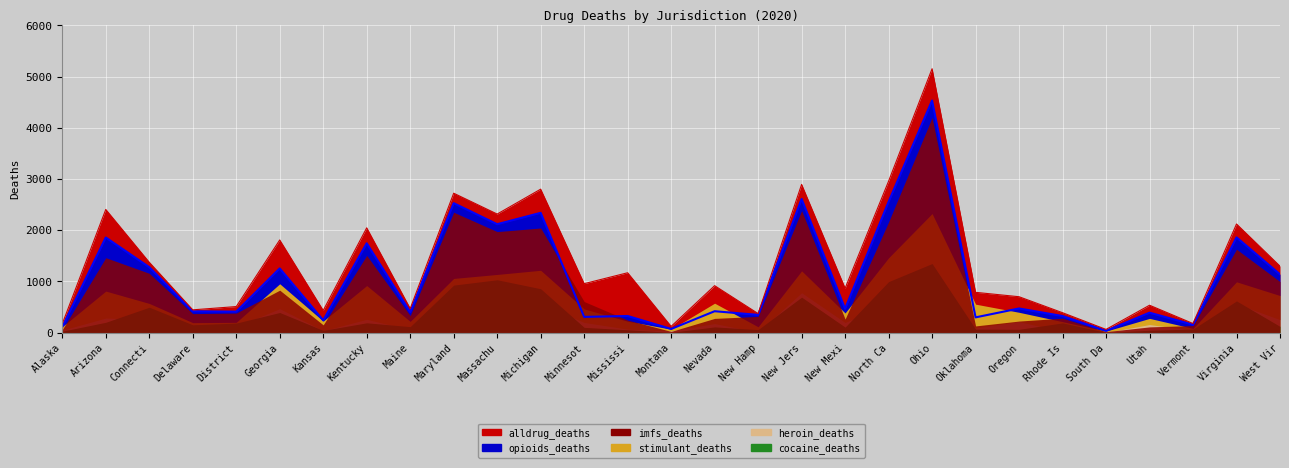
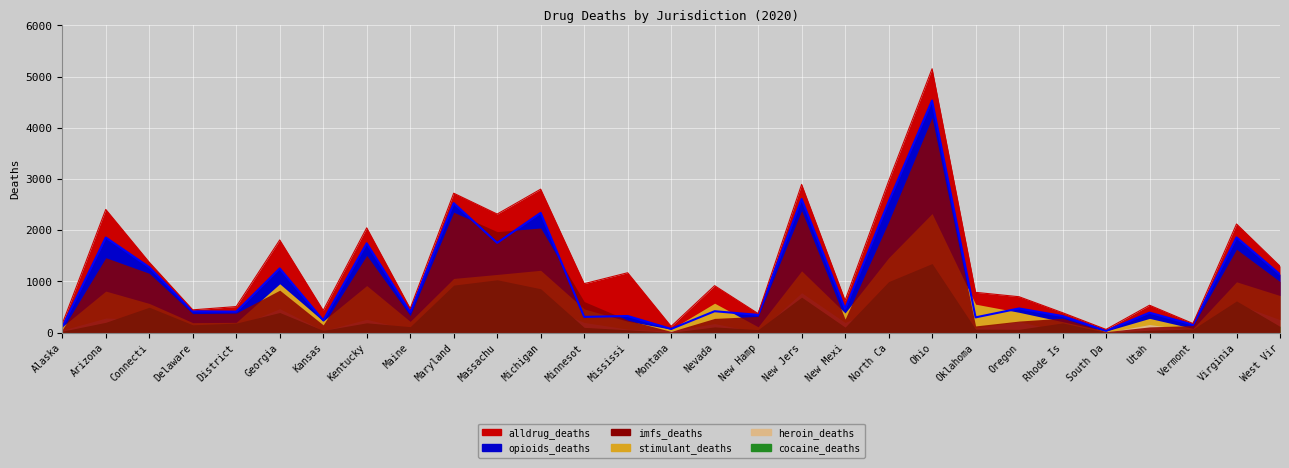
  {
    "alldrug_deaths": {
      "Alaska": 200,
      "Arizona": 2400,
      "Connecti": 1400,
      "District": 500,
      "Georgia": 1800,
      "Kansas": 400,
      "Kentucky": 2000,
      "Maine": 500,
      "Maryland": 2700,
      "Massachu": 2300,
      "Michigan": 2800,
      "Minnesot": 1000,
      "Mississi": 1200,
      "Montana": 100,
      "Nevada": 900,
      "New Jers": 2900,
-     "New Mexi": 900,
+     "New Mexi": 600,
      "North Ca": 3000,
      "Ohio": 5200,
      "Oklahoma": 800,
      "Oregon": 700,
      "Rhode Is": 400,
      "Utah": 500,
      "Virginia": 2100,
      "West Vir": 1300
    },
    "opioids_deaths": {
      "Arizona": 1900,
      "Connecti": 1300,
      "Georgia": 1300,
      "Kentucky": 1700,
      "Maine": 400,
      "Maryland": 2500,
-     "Massachu": 2100,
+     "Massachu": 1800,
      "Michigan": 2300,
      "Minnesot": 300,
      "Mississi": 300,
      "Nevada": 400,
      "New Jers": 2600,
      "New Mexi": 500,
      "North Ca": 2600,
      "Ohio": 4500,
      "Oklahoma": 300,
      "Oregon": 500,
      "Utah": 400,
      "Virginia": 1900,
      "West Vir": 1100
    },
    "stimulant_deaths": {
      "Arizona": 800,
      "Connecti": 600,
      "Georgia": 1000,
      "Kentucky": 900,
      "Maine": 200,
      "Maryland": 1100,
      "Massachu": 1100,
      "Michigan": 1200,
      "Minnesot": 500,
      "Nevada": 600,
      "New Hamp": 100,
      "New Jers": 1200,
      "New Mexi": 400,
      "North Ca": 1500,
      "Ohio": 2300,
      "Oklahoma": 600,
      "Oregon": 400,
      "Utah": 300,
      "Virginia": 1000,
      "West Vir": 700
    },
    "heroin_deaths": {
      "Arizona": 300,
      "Georgia": 500,
      "Kentucky": 300,
      "Minnesot": 200,
      "Nevada": 200,
      "New Jers": 800,
      "New Mexi": 200,
      "West Vir": 300
    },
    "cocaine_deaths": {
      "Arizona": 200,
      "Connecti": 500,
      "Georgia": 400,
      "Kentucky": 200,
      "Maine": 100,
      "Maryland": 900,
      "Massachu": 1000,
      "Michigan": 900,
      "Minnesot": 100,
      "Nevada": 100,
      "New Hamp": 100,
      "New Jers": 700,
      "New Mexi": 100,
      "North Ca": 1000,
      "Ohio": 1300,
      "Oregon": 100,
      "Virginia": 600,
      "West Vir": 100
    },
    "imfs_deaths": {
      "Arizona": 1500,
      "Connecti": 1200,
      "Georgia": 800,
      "Kansas": 200,
      "Kentucky": 1500,
      "Maine": 300,
      "Maryland": 2400,
      "Massachu": 2000,
      "Michigan": 2000,
      "Minnesot": 600,
      "Nevada": 300,
      "New Jers": 2400,
      "New Mexi": 300,
      "North Ca": 2200,
      "Ohio": 4200,
      "Virginia": 1600,
      "West Vir": 1000
    }
  }
